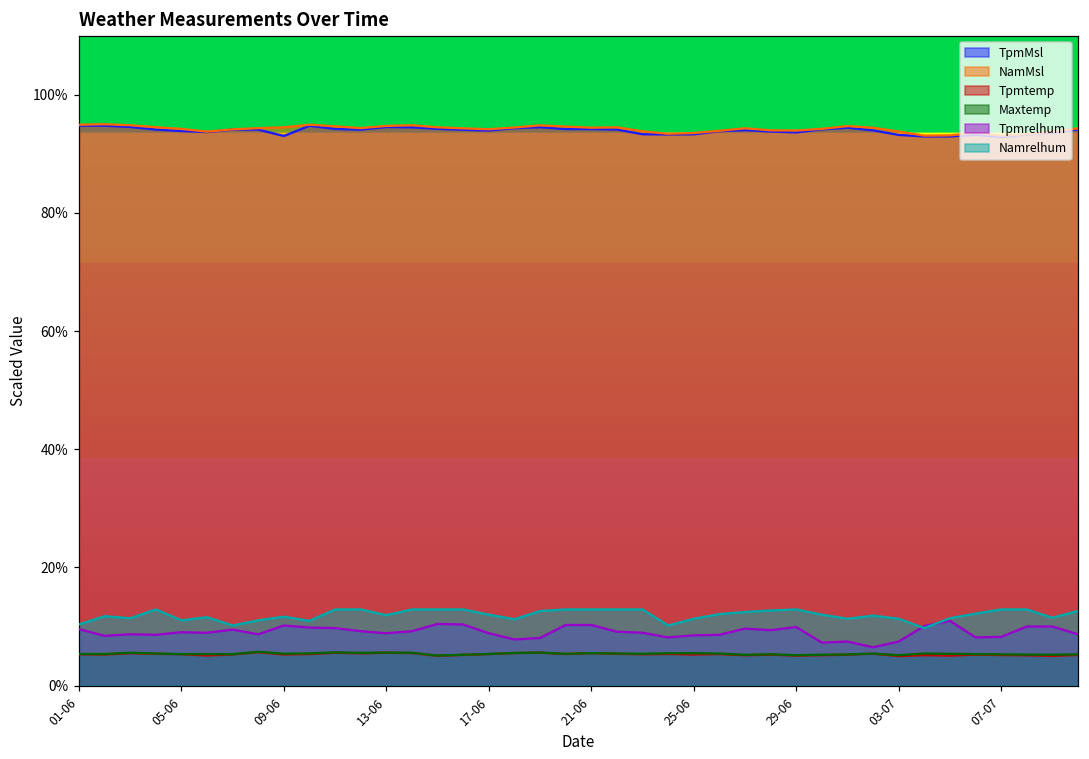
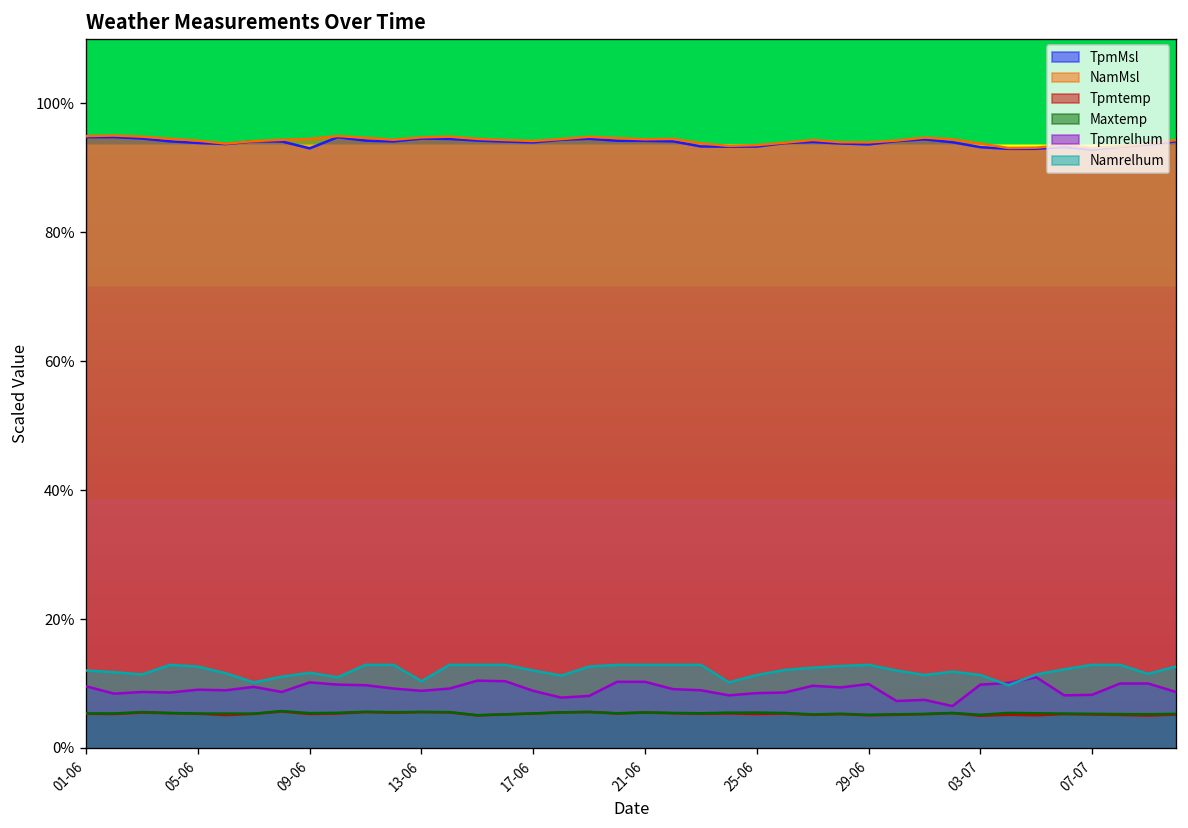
  {
    "TpmMsl": {
      "09-06": "93%",
      "03-07": "93%"
    },
    "NamMsl": {
      "09-06": "94%",
      "03-07": "94%"
    },
    "Tpmrelhum": {
      "01-06": "10%",
      "05-06": "9%",
      "09-06": "10%",
      "13-06": "9%",
      "17-06": "9%",
      "21-06": "10%",
      "25-06": "9%",
      "29-06": "10%",
-     "03-07": "7%",
+     "03-07": "10%",
      "07-07": "8%"
    },
    "Namrelhum": {
-     "01-06": "10%",
-     "05-06": "11%",
+     "01-06": "12%",
+     "05-06": "13%",
      "09-06": "12%",
-     "13-06": "12%",
+     "13-06": "10%",
      "17-06": "12%",
      "21-06": "13%",
      "25-06": "11%",
      "29-06": "13%",
      "03-07": "11%",
      "07-07": "13%"
    }
  }
